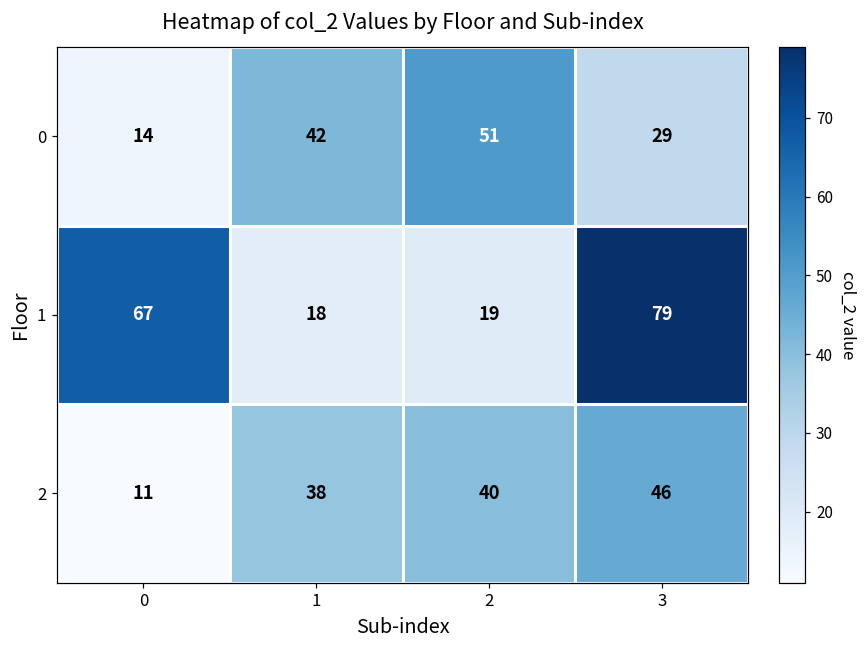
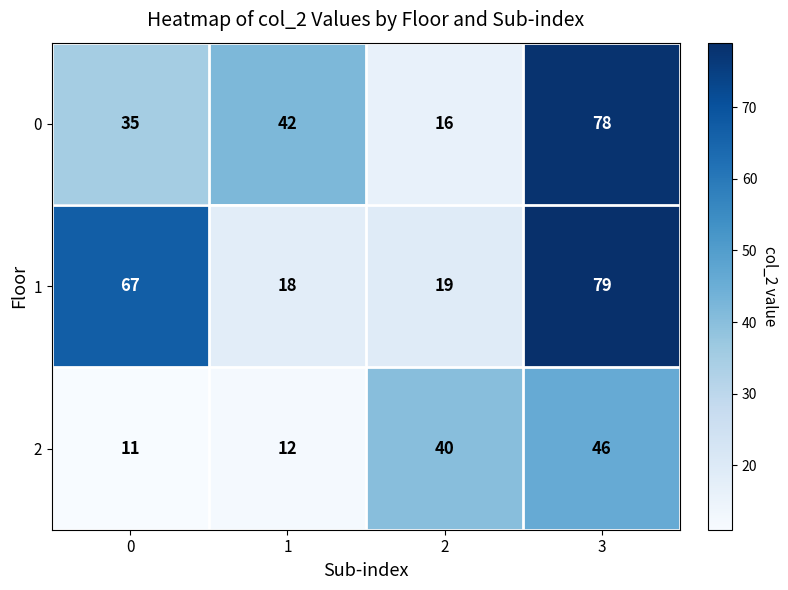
  {
    "0": {
-     "0": 14,
+     "0": 35,
      "1": 42,
-     "2": 51,
-     "3": 29
+     "2": 16,
+     "3": 78
    },
    "1": {
      "0": 67,
      "1": 18,
      "2": 19,
      "3": 79
    },
    "2": {
      "0": 11,
-     "1": 38,
+     "1": 12,
      "2": 40,
      "3": 46
    }
  }
